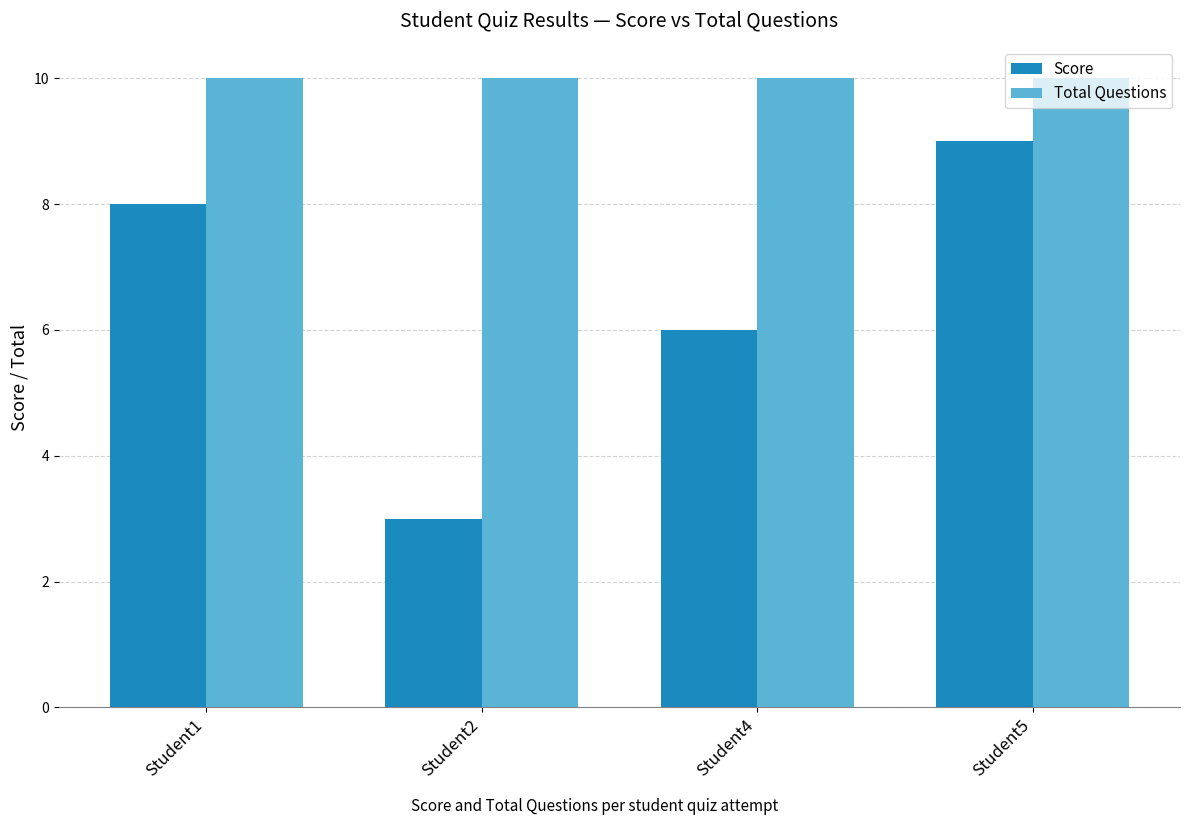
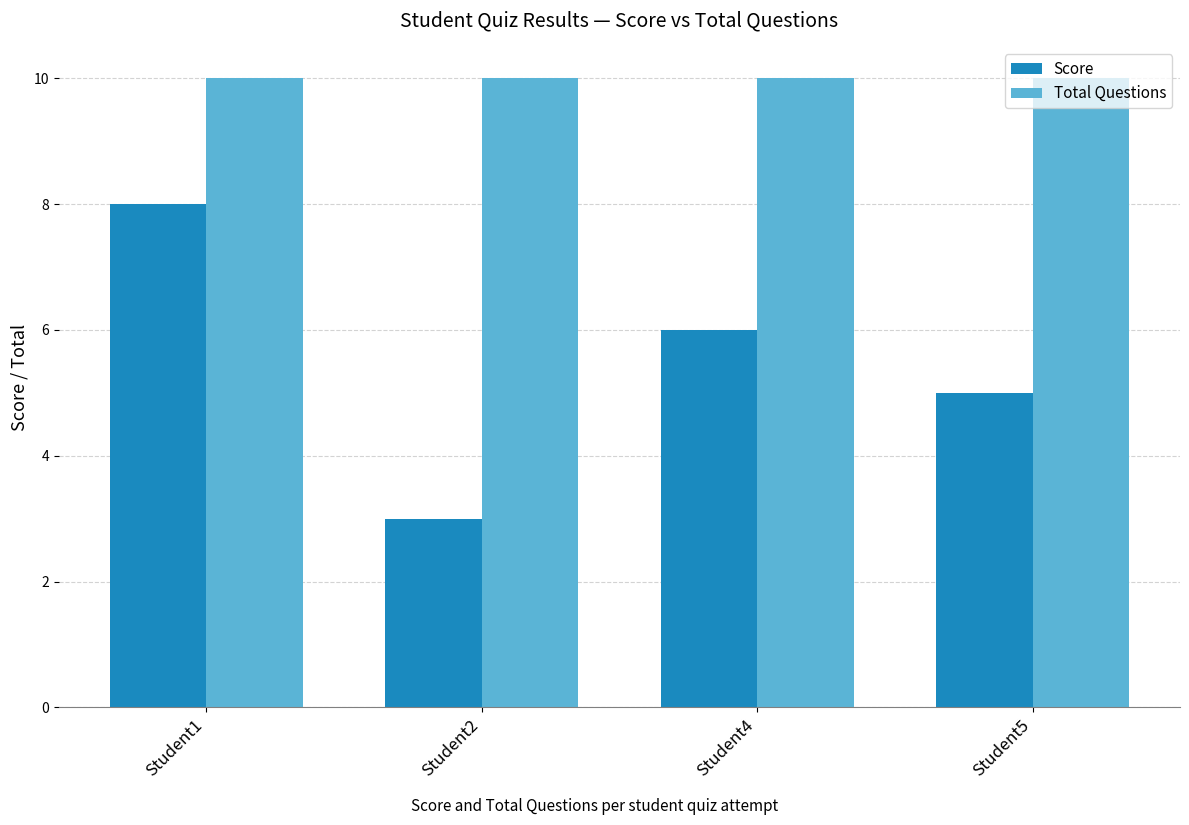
  {
    "Score": {
      "Student1": 8,
      "Student2": 3,
      "Student4": 6,
-     "Student5": 9
+     "Student5": 5
    },
    "Total Questions": {
      "Student1": 10,
      "Student2": 10,
      "Student4": 10
    }
  }
